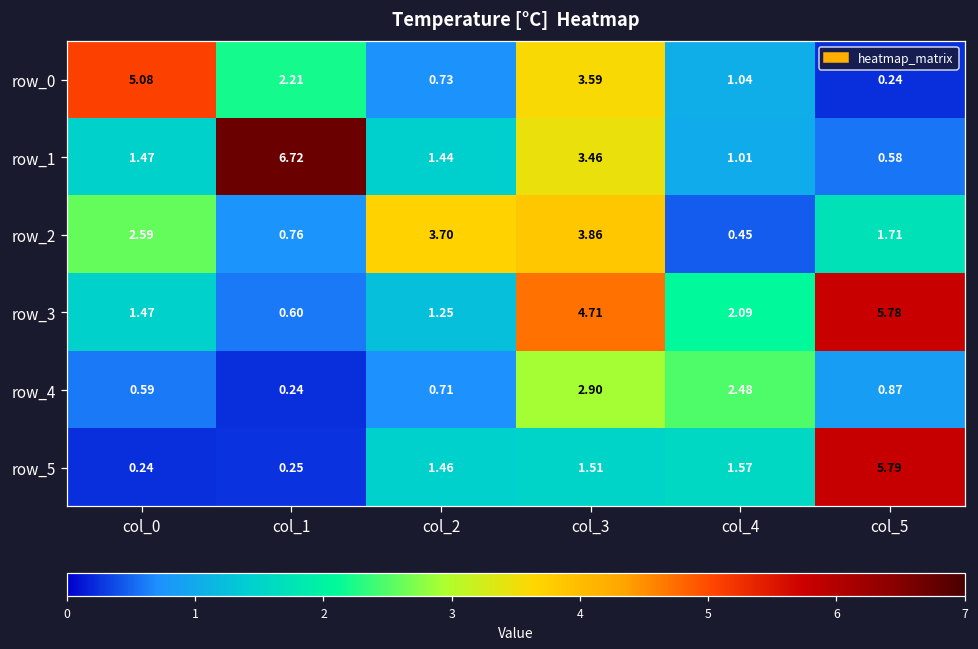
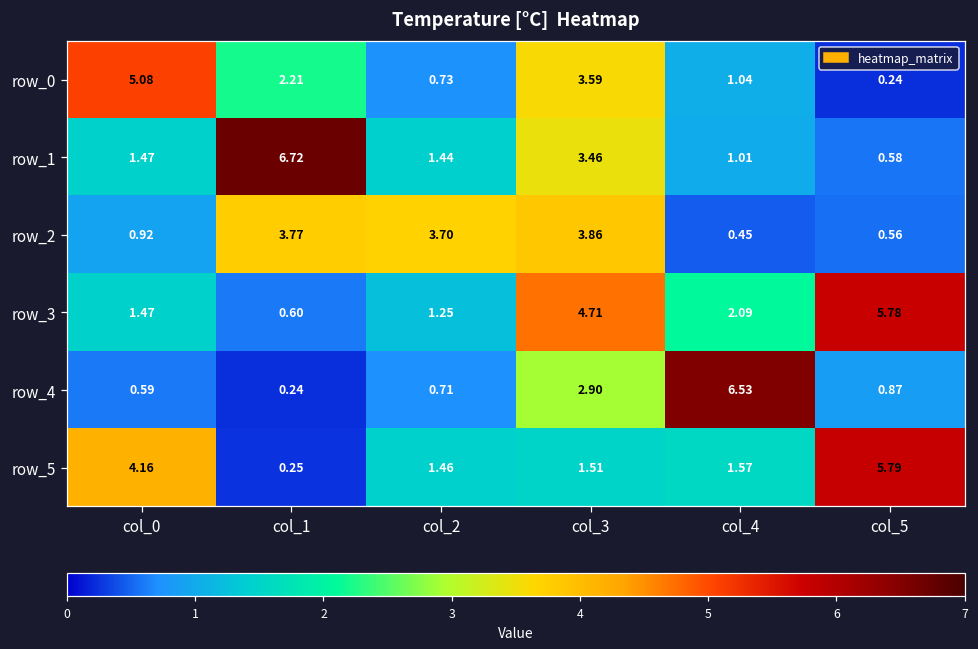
  {
    "row_0": {
      "col_0": 5.08,
      "col_1": 2.21,
      "col_2": 0.73,
      "col_3": 3.59,
      "col_4": 1.04,
      "col_5": 0.24
    },
    "row_1": {
      "col_0": 1.47,
      "col_1": 6.72,
      "col_2": 1.44,
      "col_3": 3.46,
      "col_4": 1.01,
      "col_5": 0.58
    },
    "row_2": {
-     "col_0": 2.59,
-     "col_1": 0.76,
+     "col_0": 0.92,
+     "col_1": 3.77,
      "col_2": 3.70,
      "col_3": 3.86,
      "col_4": 0.45,
-     "col_5": 1.71
+     "col_5": 0.56
    },
    "row_3": {
      "col_0": 1.47,
      "col_1": 0.60,
      "col_2": 1.25,
      "col_3": 4.71,
      "col_4": 2.09,
      "col_5": 5.78
    },
    "row_4": {
      "col_0": 0.59,
      "col_1": 0.24,
      "col_2": 0.71,
      "col_3": 2.90,
-     "col_4": 2.48,
+     "col_4": 6.53,
      "col_5": 0.87
    },
    "row_5": {
-     "col_0": 0.24,
+     "col_0": 4.16,
      "col_1": 0.25,
      "col_2": 1.46,
      "col_3": 1.51,
      "col_4": 1.57,
      "col_5": 5.79
    }
  }
